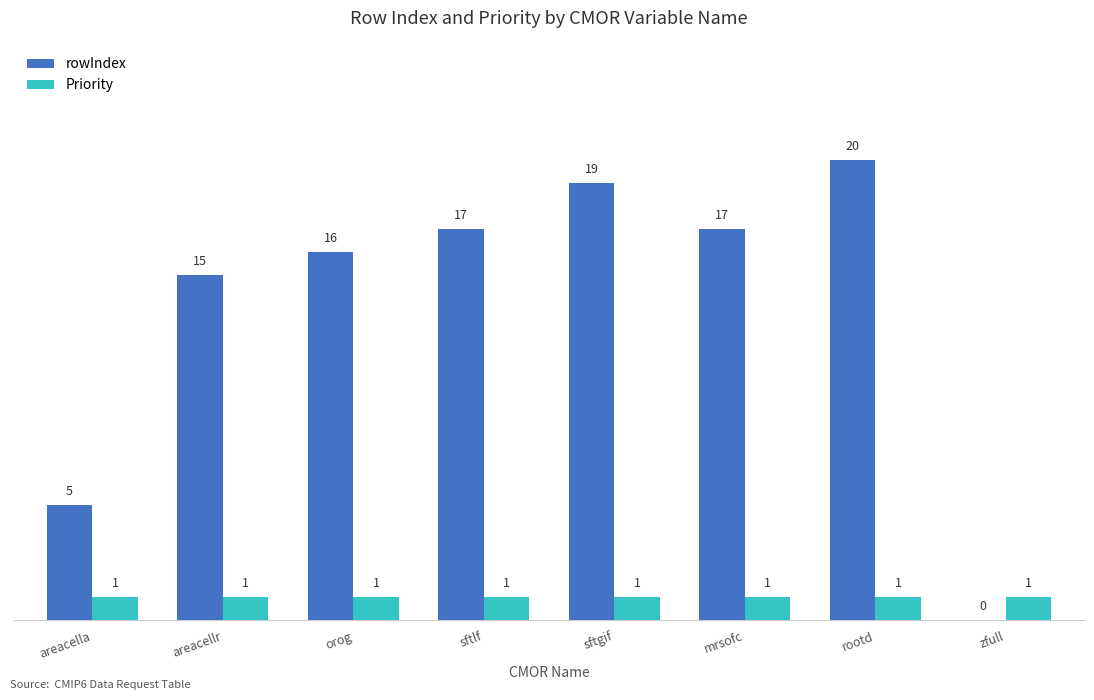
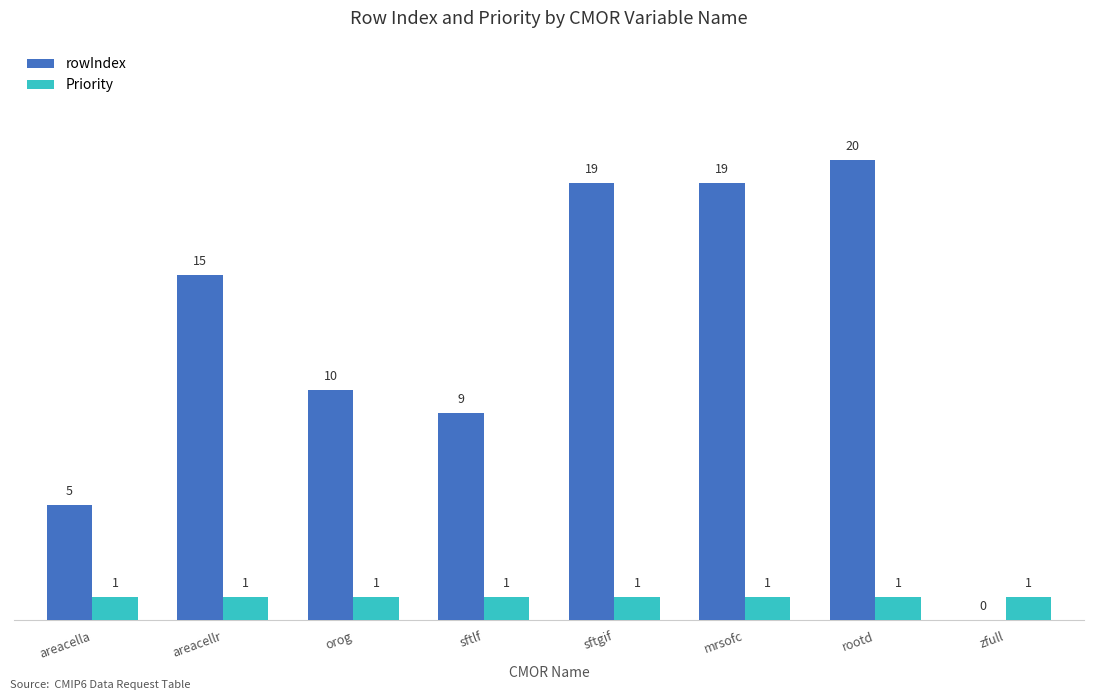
  {
    "rowIndex": {
      "areacella": 5,
      "areacellr": 15,
-     "orog": 16,
-     "sftlf": 17,
+     "orog": 10,
+     "sftlf": 9,
      "sftgif": 19,
-     "mrsofc": 17,
+     "mrsofc": 19,
      "rootd": 20,
      "zfull": 0
    },
    "Priority": {
      "areacella": 1,
      "areacellr": 1,
      "orog": 1,
      "sftlf": 1,
      "sftgif": 1,
      "mrsofc": 1,
      "rootd": 1,
      "zfull": 1
    }
  }
